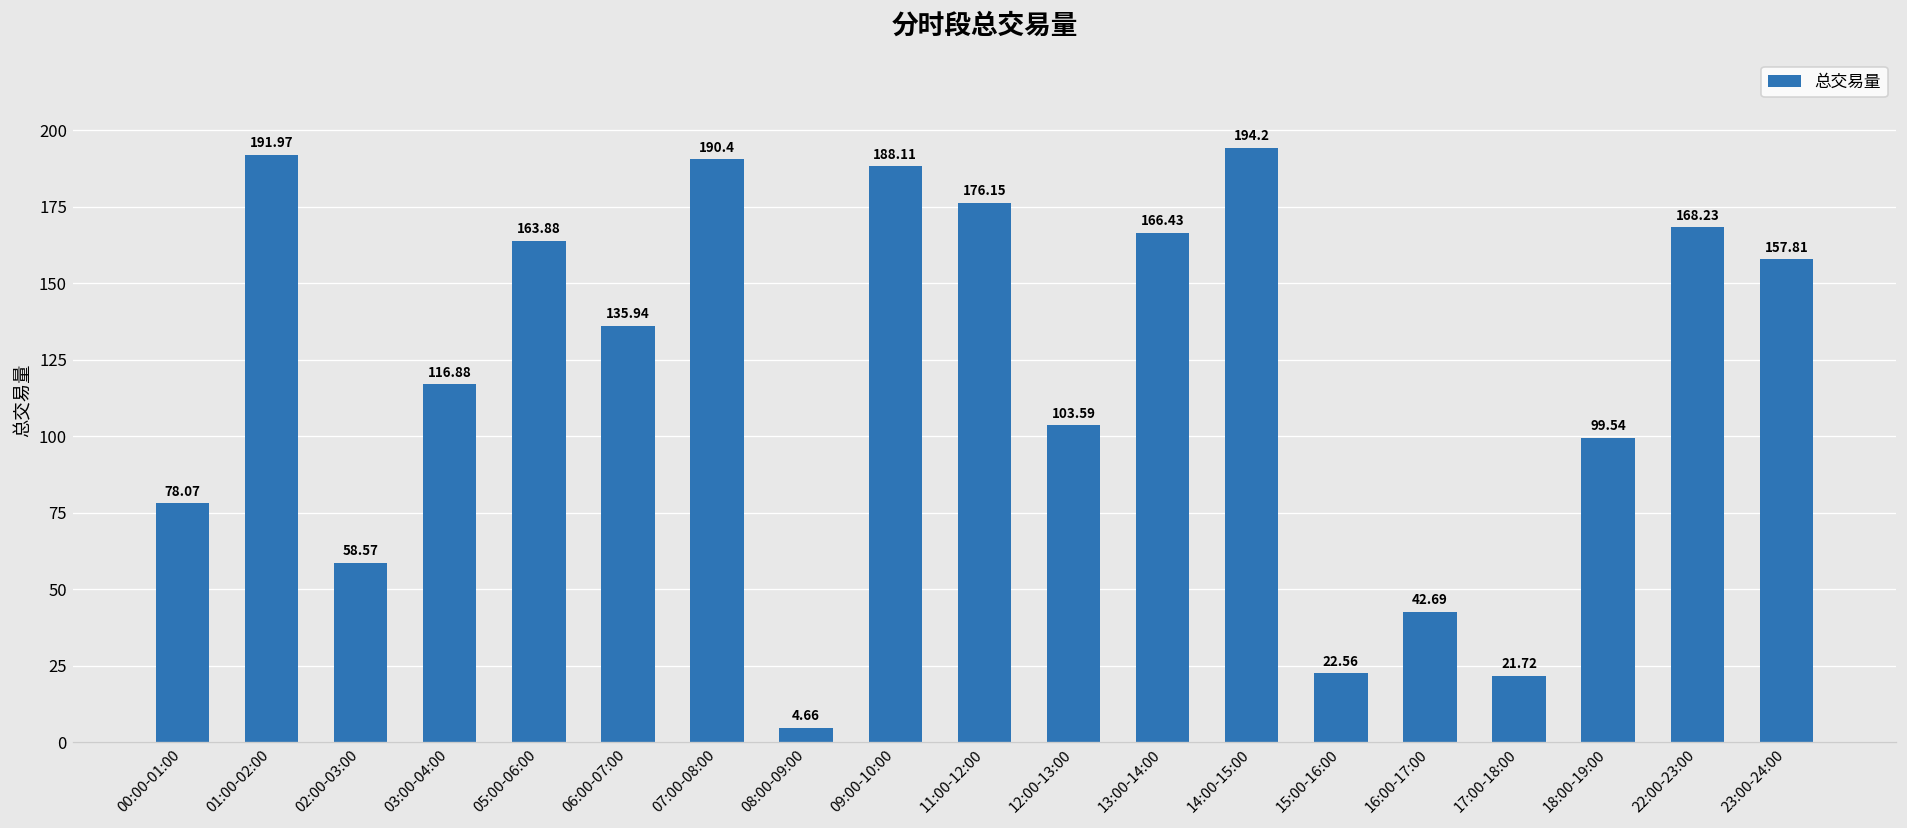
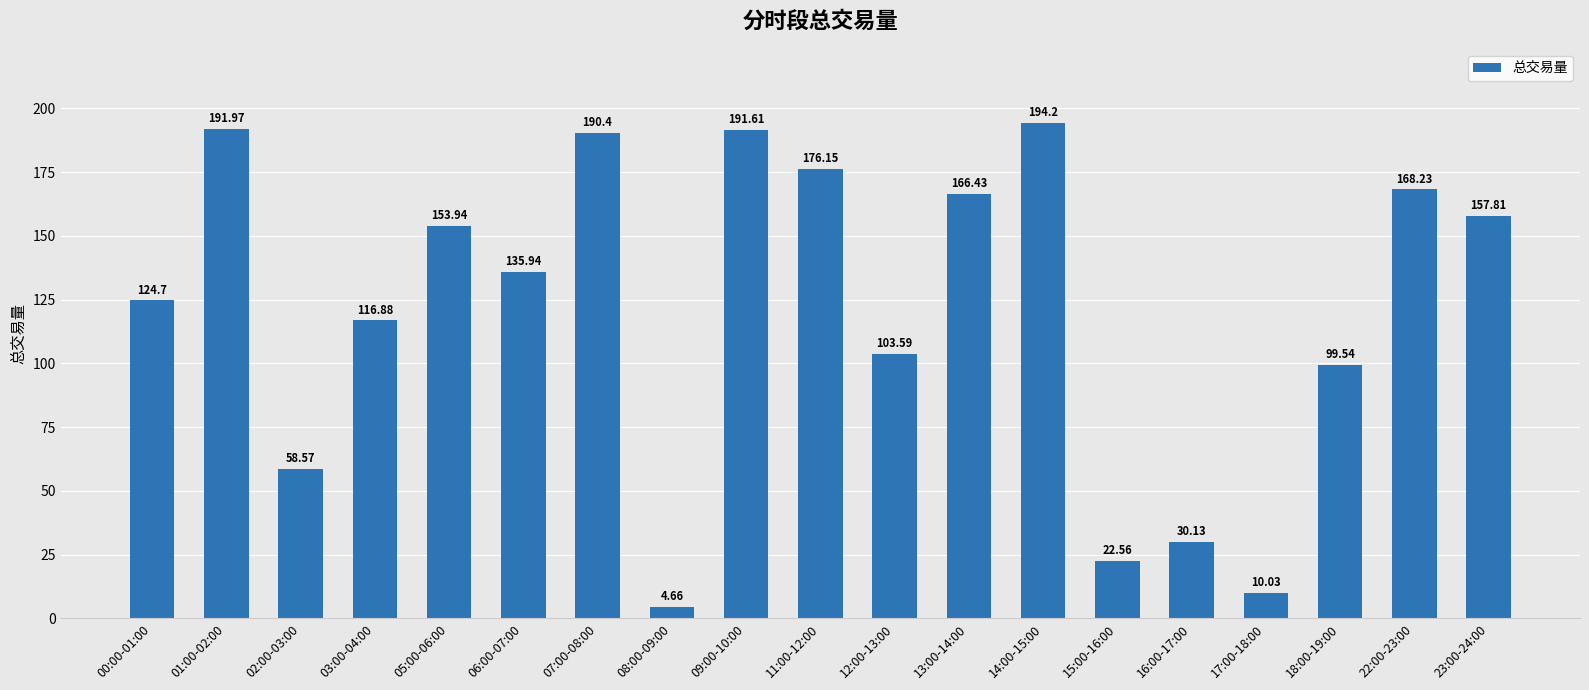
  {
-   "00:00-01:00": 78.07,
+   "00:00-01:00": 124.7,
    "01:00-02:00": 191.97,
    "02:00-03:00": 58.57,
    "03:00-04:00": 116.88,
-   "05:00-06:00": 163.88,
+   "05:00-06:00": 153.94,
    "06:00-07:00": 135.94,
    "07:00-08:00": 190.4,
    "08:00-09:00": 4.66,
-   "09:00-10:00": 188.11,
+   "09:00-10:00": 191.61,
    "11:00-12:00": 176.15,
    "12:00-13:00": 103.59,
    "13:00-14:00": 166.43,
    "14:00-15:00": 194.2,
    "15:00-16:00": 22.56,
-   "16:00-17:00": 42.69,
-   "17:00-18:00": 21.72,
+   "16:00-17:00": 30.13,
+   "17:00-18:00": 10.03,
    "18:00-19:00": 99.54,
    "22:00-23:00": 168.23,
    "23:00-24:00": 157.81
  }
